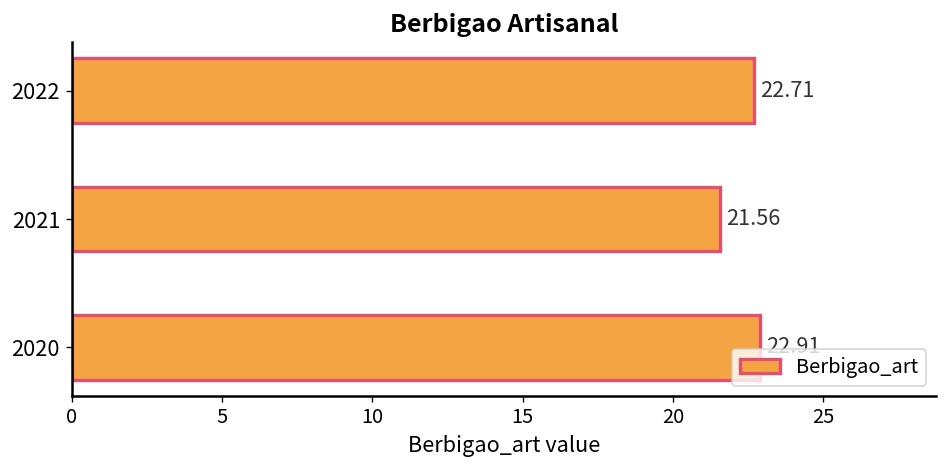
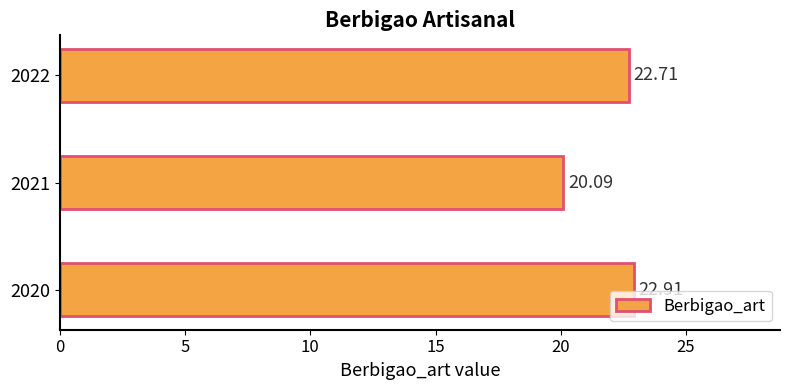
  {
    "2022": 22.71,
-   "2021": 21.56
+   "2021": 20.09
  }
